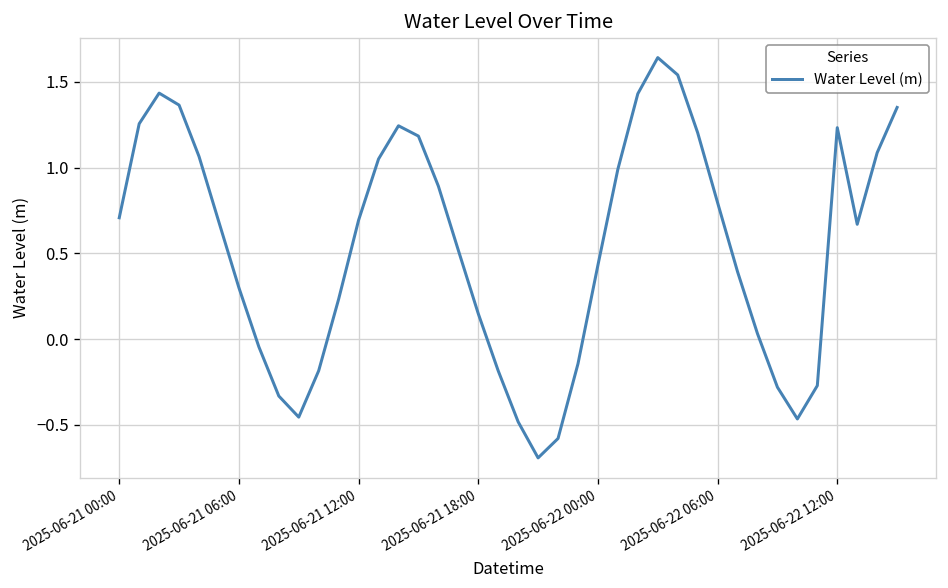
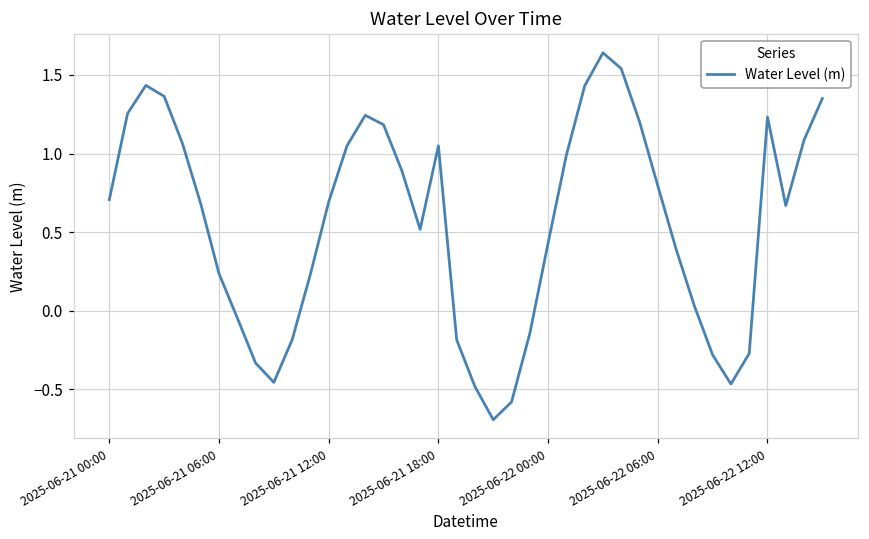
  {
    "2025-06-21 00:00": 0.71,
-   "2025-06-21 06:00": 0.30,
+   "2025-06-21 06:00": 0.24,
    "2025-06-21 12:00": 0.69,
-   "2025-06-21 18:00": 0.15,
+   "2025-06-21 18:00": 1.05,
    "2025-06-22 00:00": 0.43,
    "2025-06-22 06:00": 0.79,
    "2025-06-22 12:00": 1.23
  }
